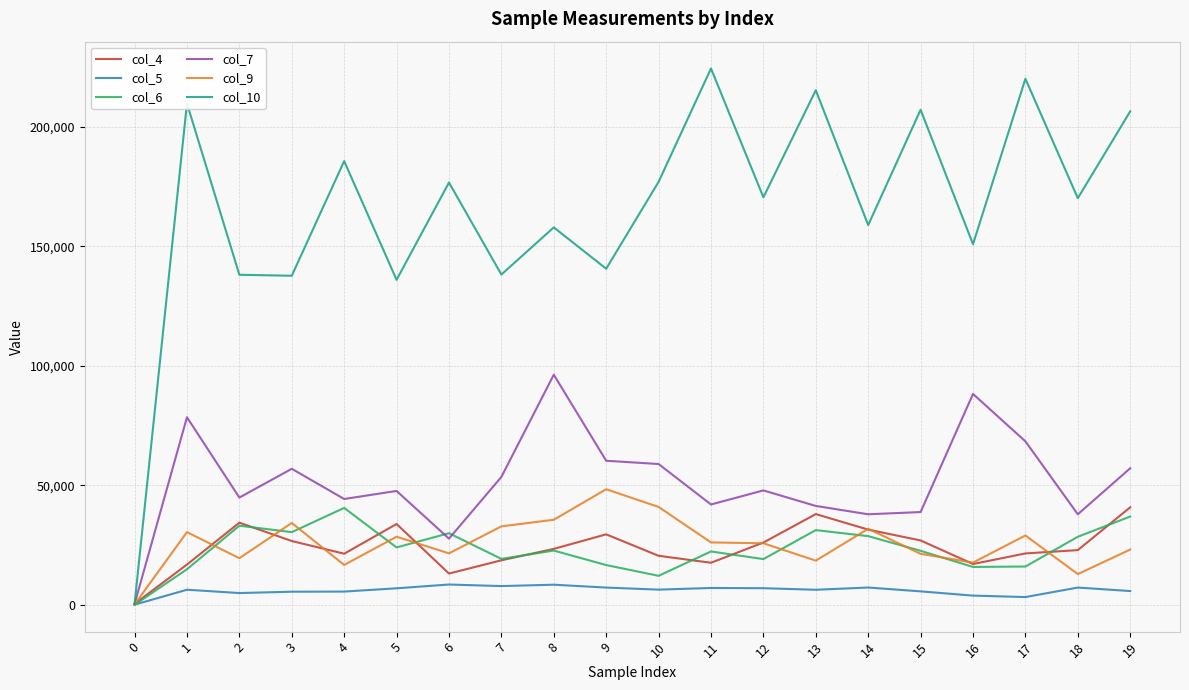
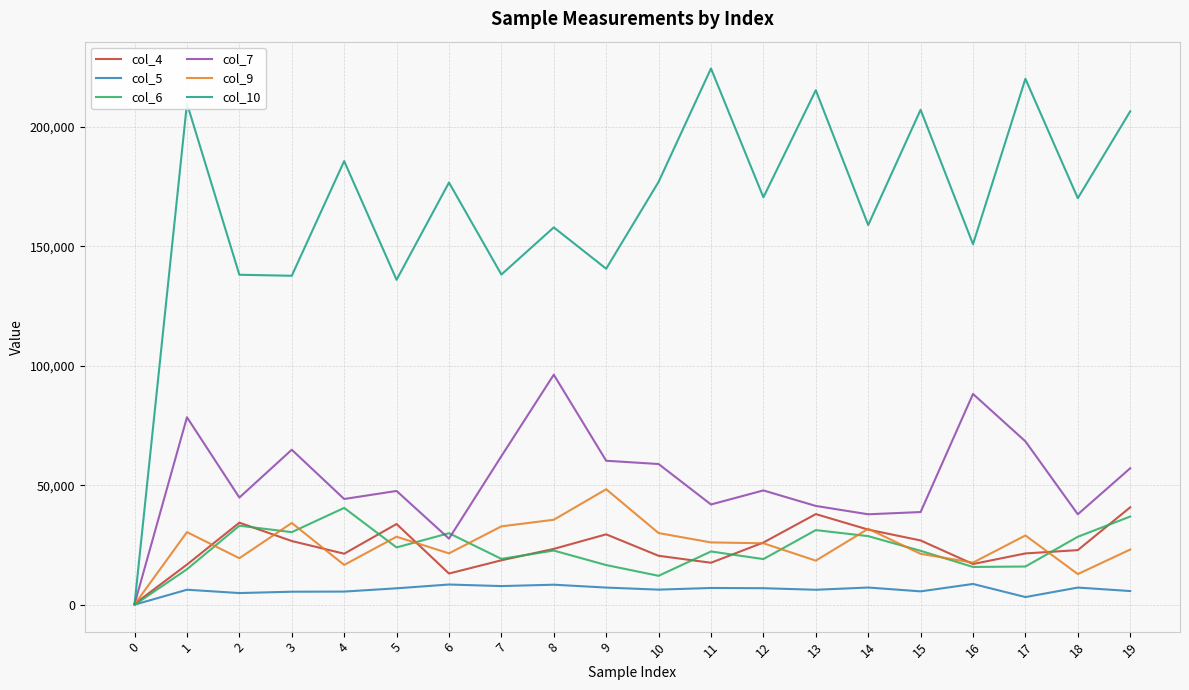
  {
    "col_4": {
      "1": "17,000",
      "2": "34,000",
      "3": "27,000",
      "4": "21,000",
      "5": "34,000",
      "6": "13,000",
      "9": "30,000",
      "10": "21,000",
      "11": "18,000",
      "13": "38,000",
      "15": "27,000",
      "17": "22,000",
      "18": "23,000",
      "19": "41,000"
    },
    "col_5": {
      "1": "6,000",
      "2": "5,000",
      "3": "6,000",
      "4": "6,000",
      "5": "7,000",
      "6": "9,000",
      "7": "8,000",
      "8": "8,000",
      "9": "7,000",
      "10": "6,000",
      "11": "7,000",
      "12": "7,000",
      "13": "6,000",
      "14": "7,000",
      "15": "6,000",
-     "16": "4,000",
+     "16": "9,000",
      "17": "3,000",
      "18": "7,000",
      "19": "6,000"
    },
    "col_7": {
      "1": "78,000",
      "2": "45,000",
-     "3": "57,000",
+     "3": "65,000",
      "4": "44,000",
      "5": "48,000",
      "6": "28,000",
-     "7": "54,000",
+     "7": "62,000",
      "8": "96,000",
      "9": "60,000",
      "10": "59,000",
      "11": "42,000",
      "12": "48,000",
      "13": "41,000",
      "14": "38,000",
      "15": "39,000",
      "16": "88,000",
      "17": "68,000",
      "18": "38,000",
      "19": "57,000"
    },
    "col_9": {
      "1": "30,000",
      "2": "20,000",
      "3": "34,000",
      "4": "17,000",
      "5": "29,000",
      "6": "22,000",
      "7": "33,000",
      "8": "36,000",
      "9": "48,000",
-     "10": "41,000",
+     "10": "30,000",
      "11": "26,000",
      "13": "19,000",
      "15": "21,000",
      "17": "29,000",
      "18": "13,000",
      "19": "23,000"
    }
  }
